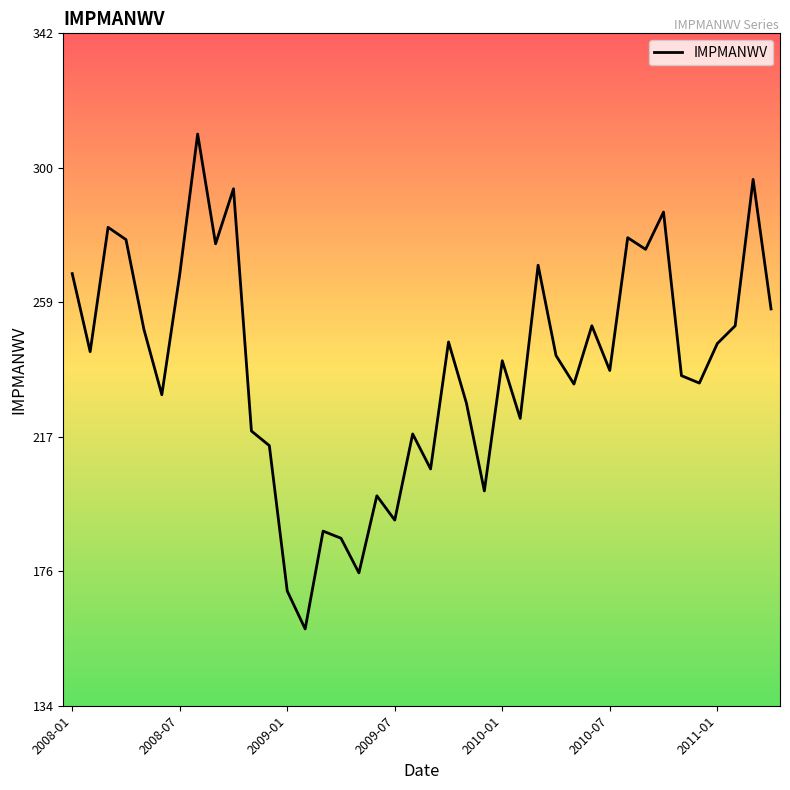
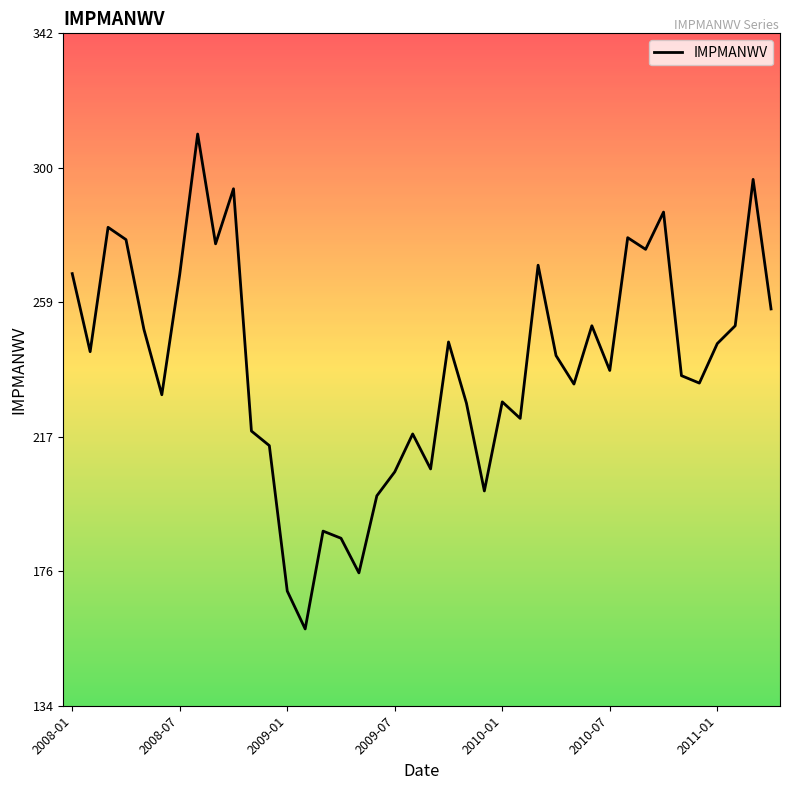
  {
    "2008-01": 268,
    "2008-07": 268,
    "2009-01": 170,
-   "2009-07": 192,
-   "2010-01": 241,
+   "2009-07": 207,
+   "2010-01": 228,
    "2010-07": 238,
    "2011-01": 246
  }
